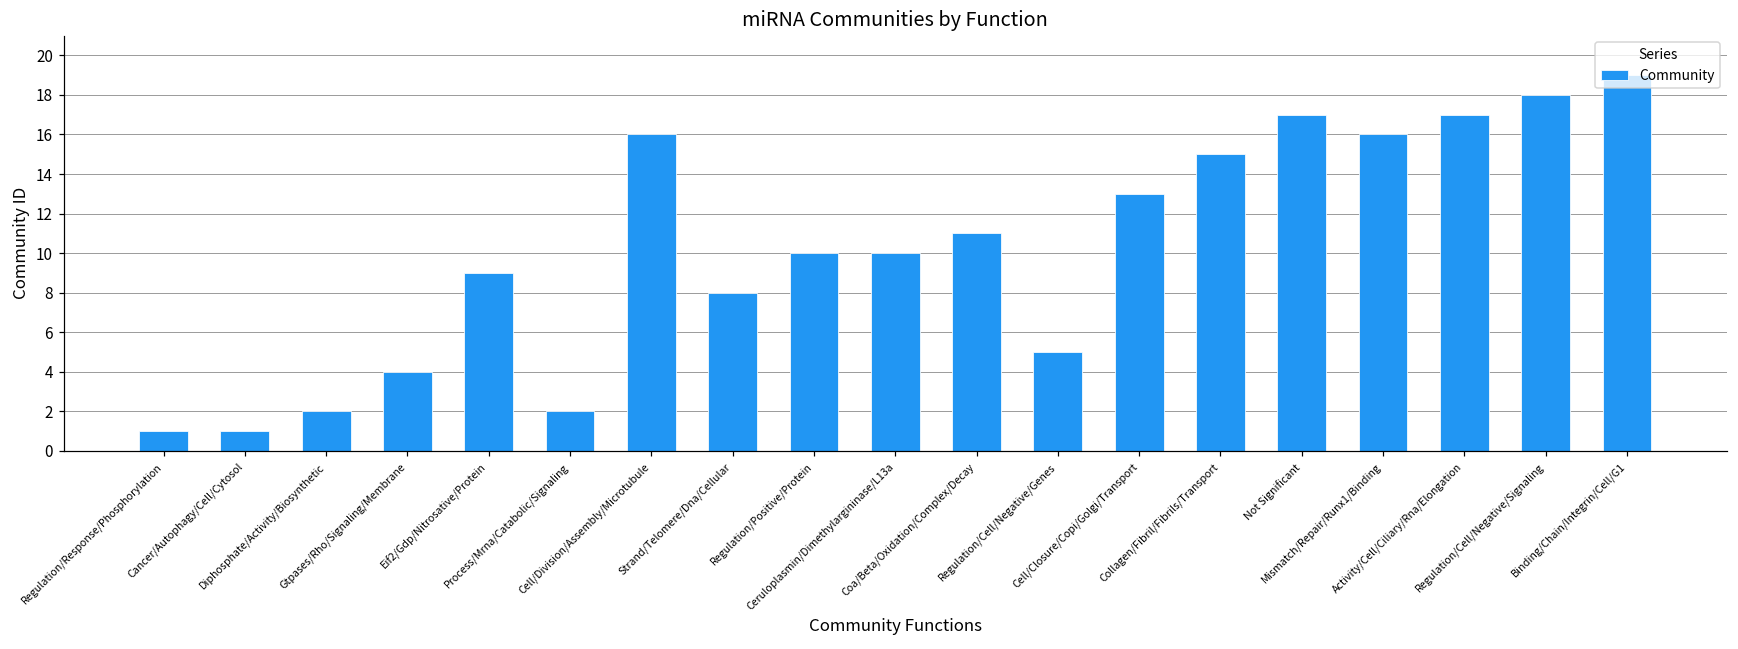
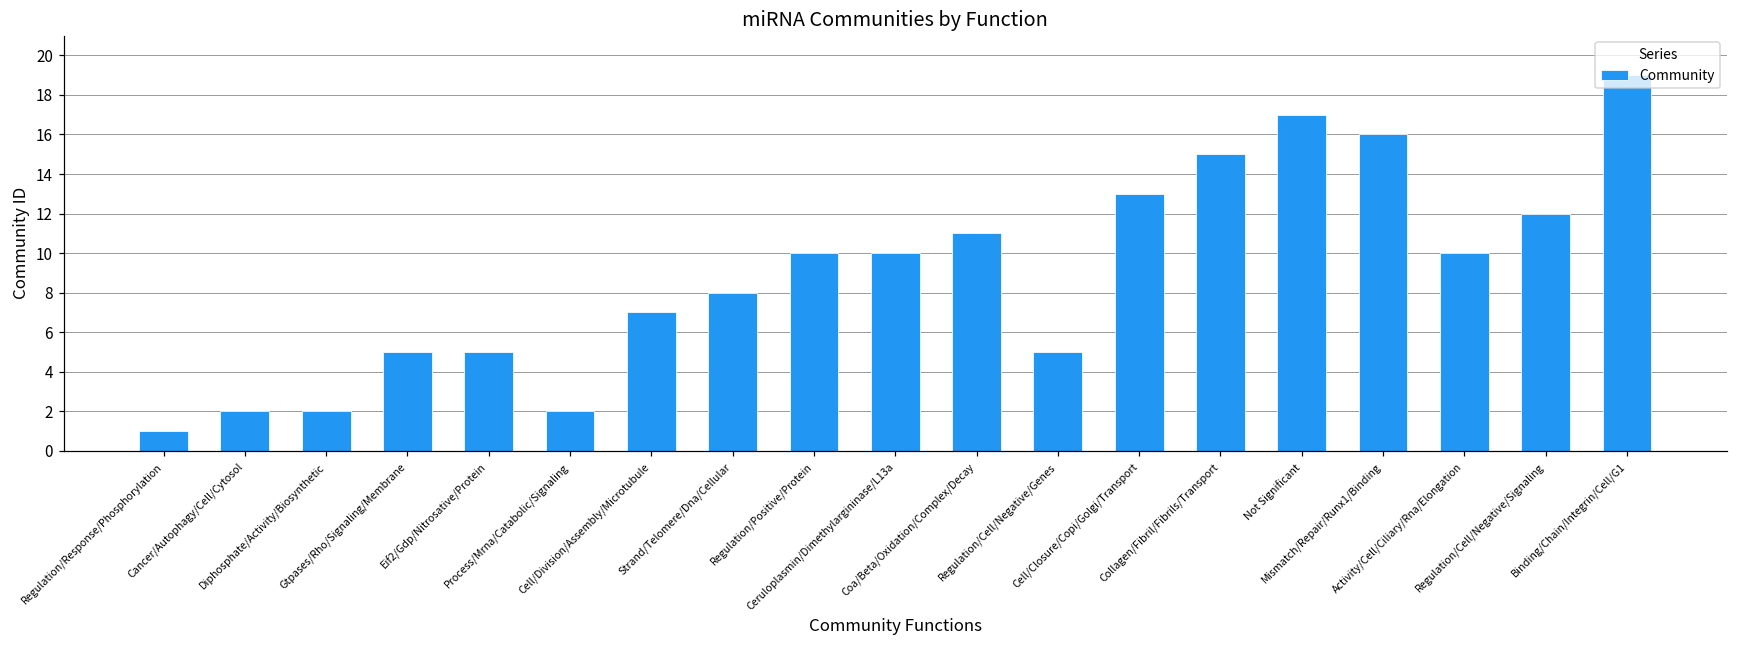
  {
    "Regulation/Response/Phosphorylation": 1,
-   "Cancer/Autophagy/Cell/Cytosol": 1,
+   "Cancer/Autophagy/Cell/Cytosol": 2,
    "Diphosphate/Activity/Biosynthetic": 2,
-   "Gtpases/Rho/Signaling/Membrane": 4,
-   "Eif2/Gdp/Nitrosative/Protein": 9,
+   "Gtpases/Rho/Signaling/Membrane": 5,
+   "Eif2/Gdp/Nitrosative/Protein": 5,
    "Process/Mrna/Catabolic/Signaling": 2,
-   "Cell/Division/Assembly/Microtubule": 16,
+   "Cell/Division/Assembly/Microtubule": 7,
    "Strand/Telomere/Dna/Cellular": 8,
    "Regulation/Positive/Protein": 10,
    "Ceruloplasmin/Dimethylargininase/L13a": 10,
    "Coa/Beta/Oxidation/Complex/Decay": 11,
    "Regulation/Cell/Negative/Genes": 5,
    "Cell/Closure/Copi/Golgi/Transport": 13,
    "Collagen/Fibril/Fibrils/Transport": 15,
    "Not Significant": 17,
    "Mismatch/Repair/Runx1/Binding": 16,
-   "Activity/Cell/Ciliary/Rna/Elongation": 17,
-   "Regulation/Cell/Negative/Signaling": 18
+   "Activity/Cell/Ciliary/Rna/Elongation": 10,
+   "Regulation/Cell/Negative/Signaling": 12
  }
